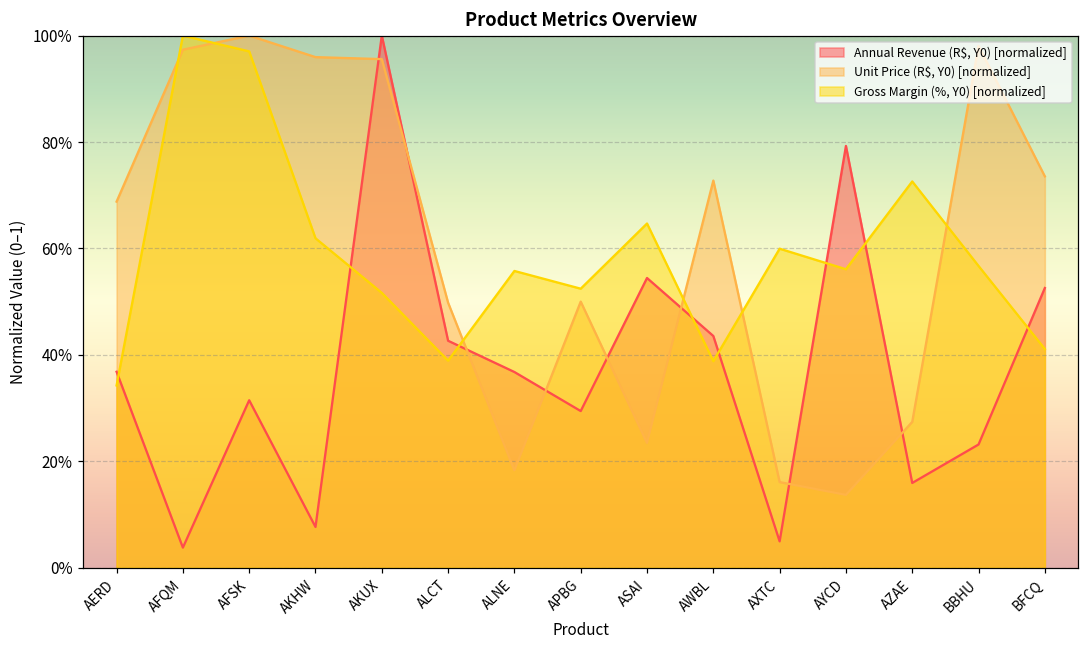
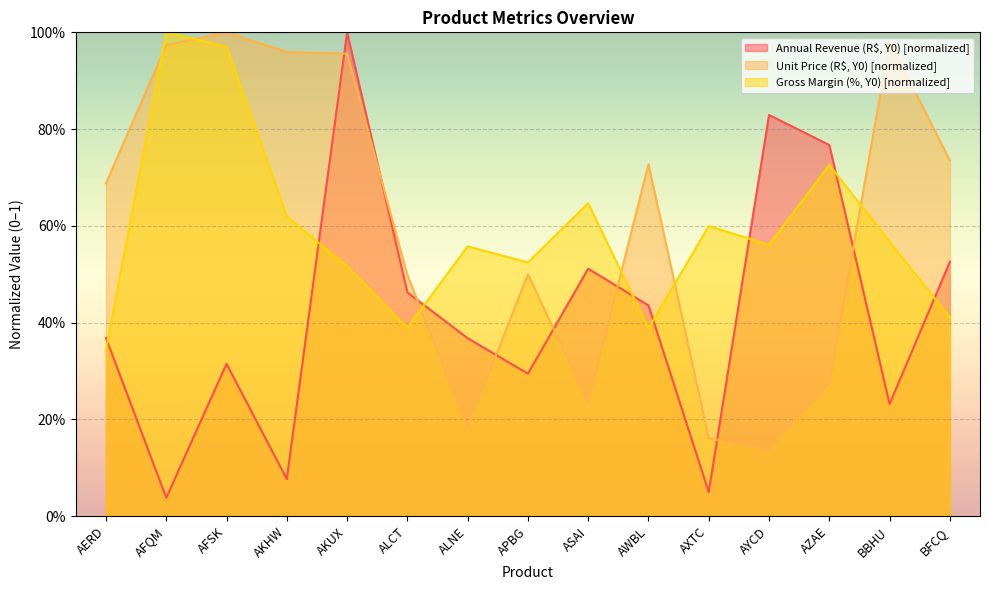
  {
    "Annual Revenue (R$, Y0) [normalized]": {
      "AERD": "37%",
      "AFQM": "4%",
      "AFSK": "31%",
      "AKHW": "8%",
      "AKUX": "100%",
-     "ALCT": "43%",
+     "ALCT": "46%",
      "ALNE": "37%",
      "APBG": "29%",
-     "ASAI": "54%",
+     "ASAI": "51%",
      "AWBL": "44%",
      "AXTC": "5%",
-     "AYCD": "79%",
-     "AZAE": "16%",
+     "AYCD": "83%",
+     "AZAE": "77%",
      "BBHU": "23%",
      "BFCQ": "53%"
    }
  }
